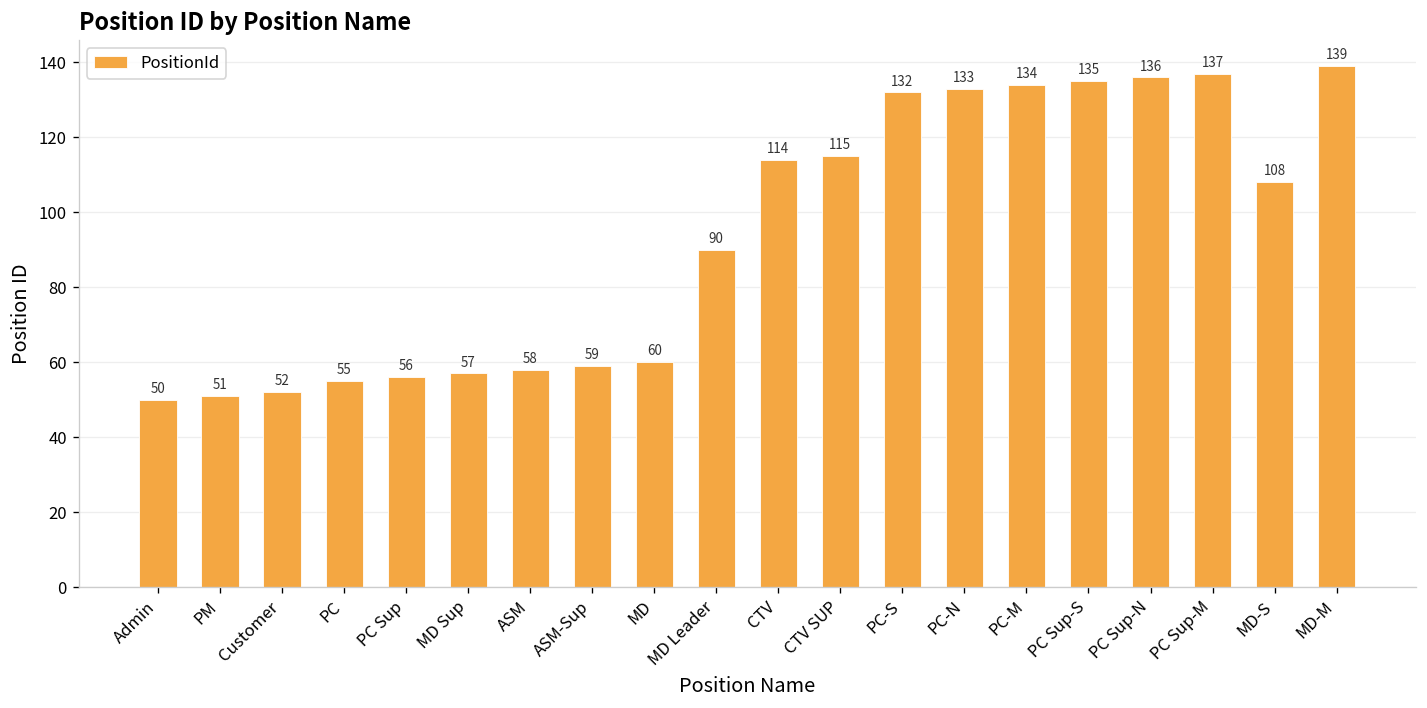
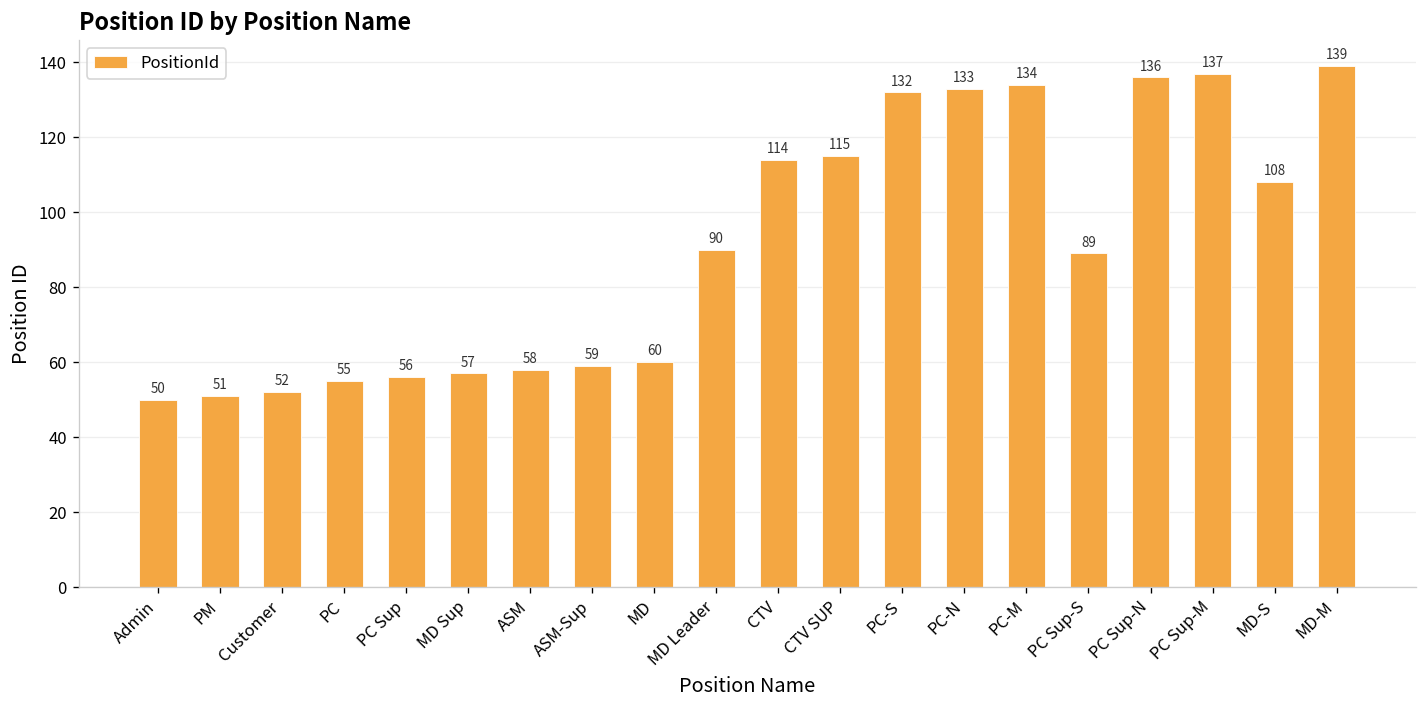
  {
    "Admin": 50,
    "PM": 51,
    "Customer": 52,
    "PC": 55,
    "PC Sup": 56,
    "MD Sup": 57,
    "ASM": 58,
    "ASM-Sup": 59,
    "MD": 60,
    "MD Leader": 90,
    "CTV": 114,
    "CTV SUP": 115,
    "PC-S": 132,
    "PC-N": 133,
    "PC-M": 134,
-   "PC Sup-S": 135,
+   "PC Sup-S": 89,
    "PC Sup-N": 136,
    "PC Sup-M": 137,
    "MD-S": 108,
    "MD-M": 139
  }
